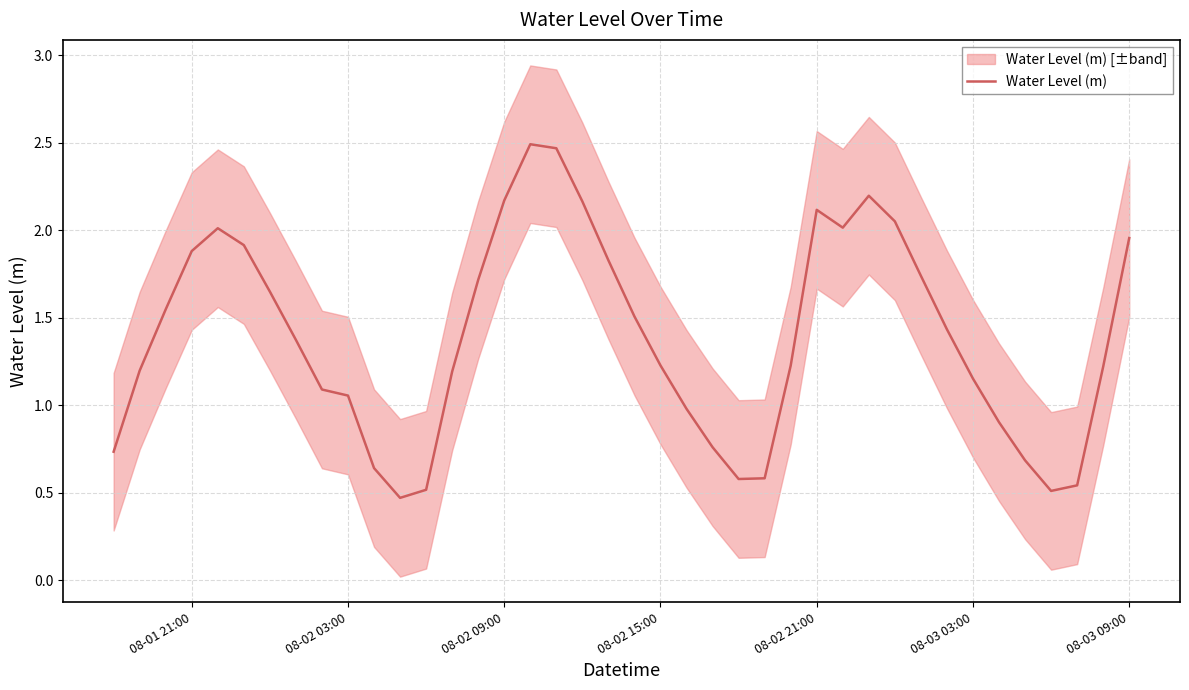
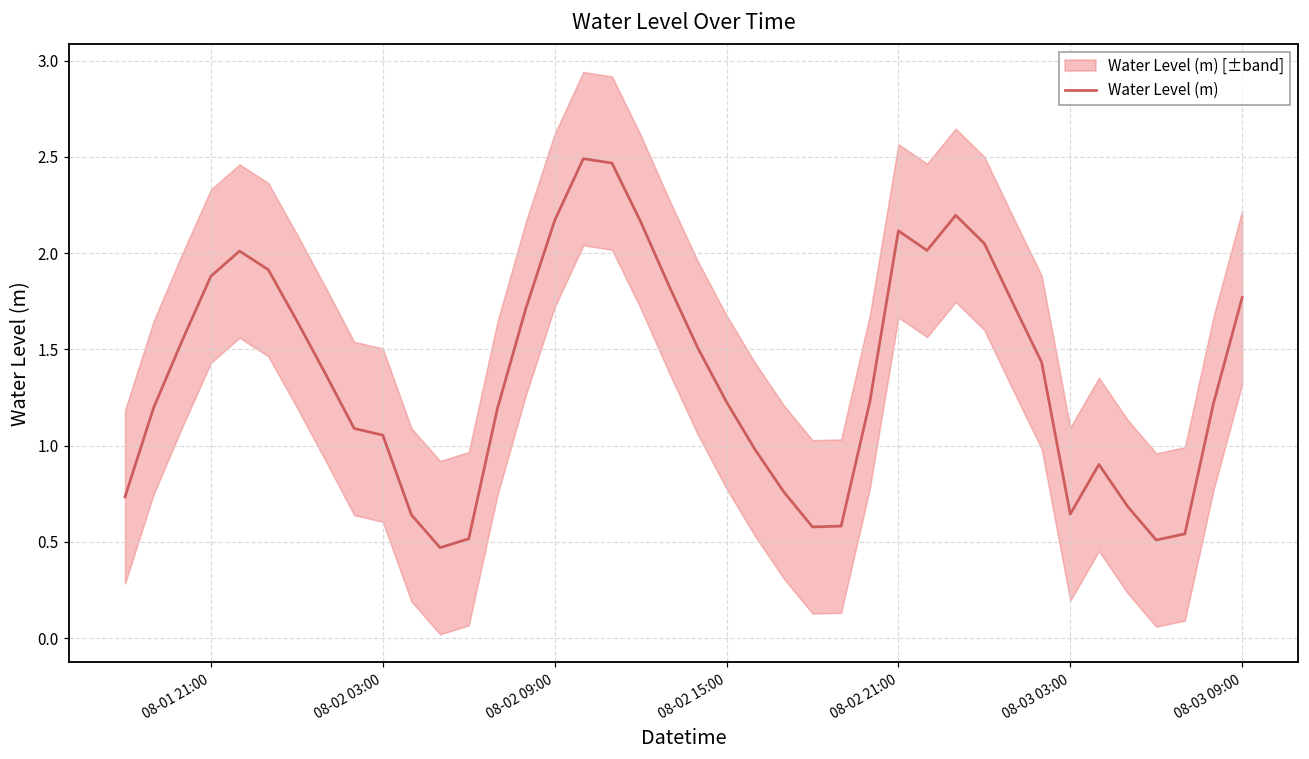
  {
    "Water Level (m)": {
      "08-01 21:00": 1.88,
      "08-02 03:00": 1.05,
      "08-02 09:00": 2.17,
      "08-02 15:00": 1.23,
      "08-02 21:00": 2.12,
-     "08-03 03:00": 1.15,
-     "08-03 09:00": 1.95
+     "08-03 03:00": 0.64,
+     "08-03 09:00": 1.77
    }
  }
